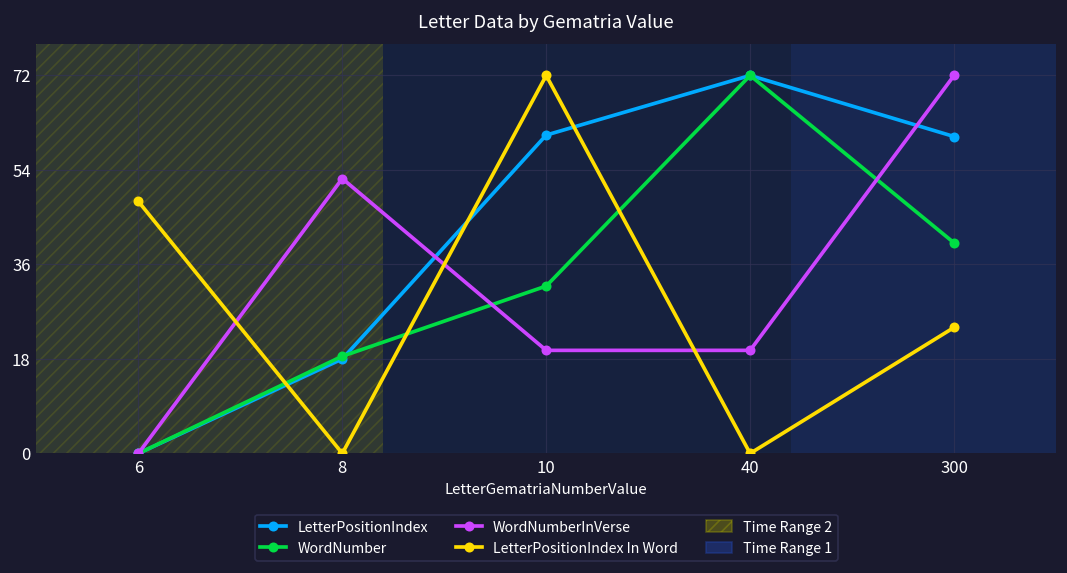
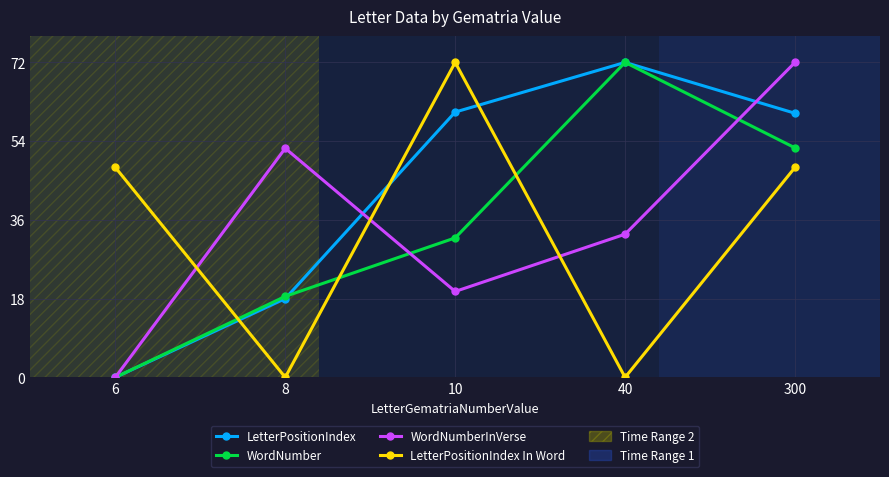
  {
    "LetterPositionIndex": {
      "10": 61,
      "300": 60
    },
    "WordNumber": {
      "10": 32,
-     "300": 40
+     "300": 52
    },
    "WordNumberInVerse": {
      "8": 52,
      "10": 20,
-     "40": 20,
+     "40": 33,
      "300": 72
    },
    "LetterPositionIndex In Word": {
      "6": 48,
      "8": 0,
      "10": 72,
      "40": 0,
-     "300": 24
+     "300": 48
    }
  }
